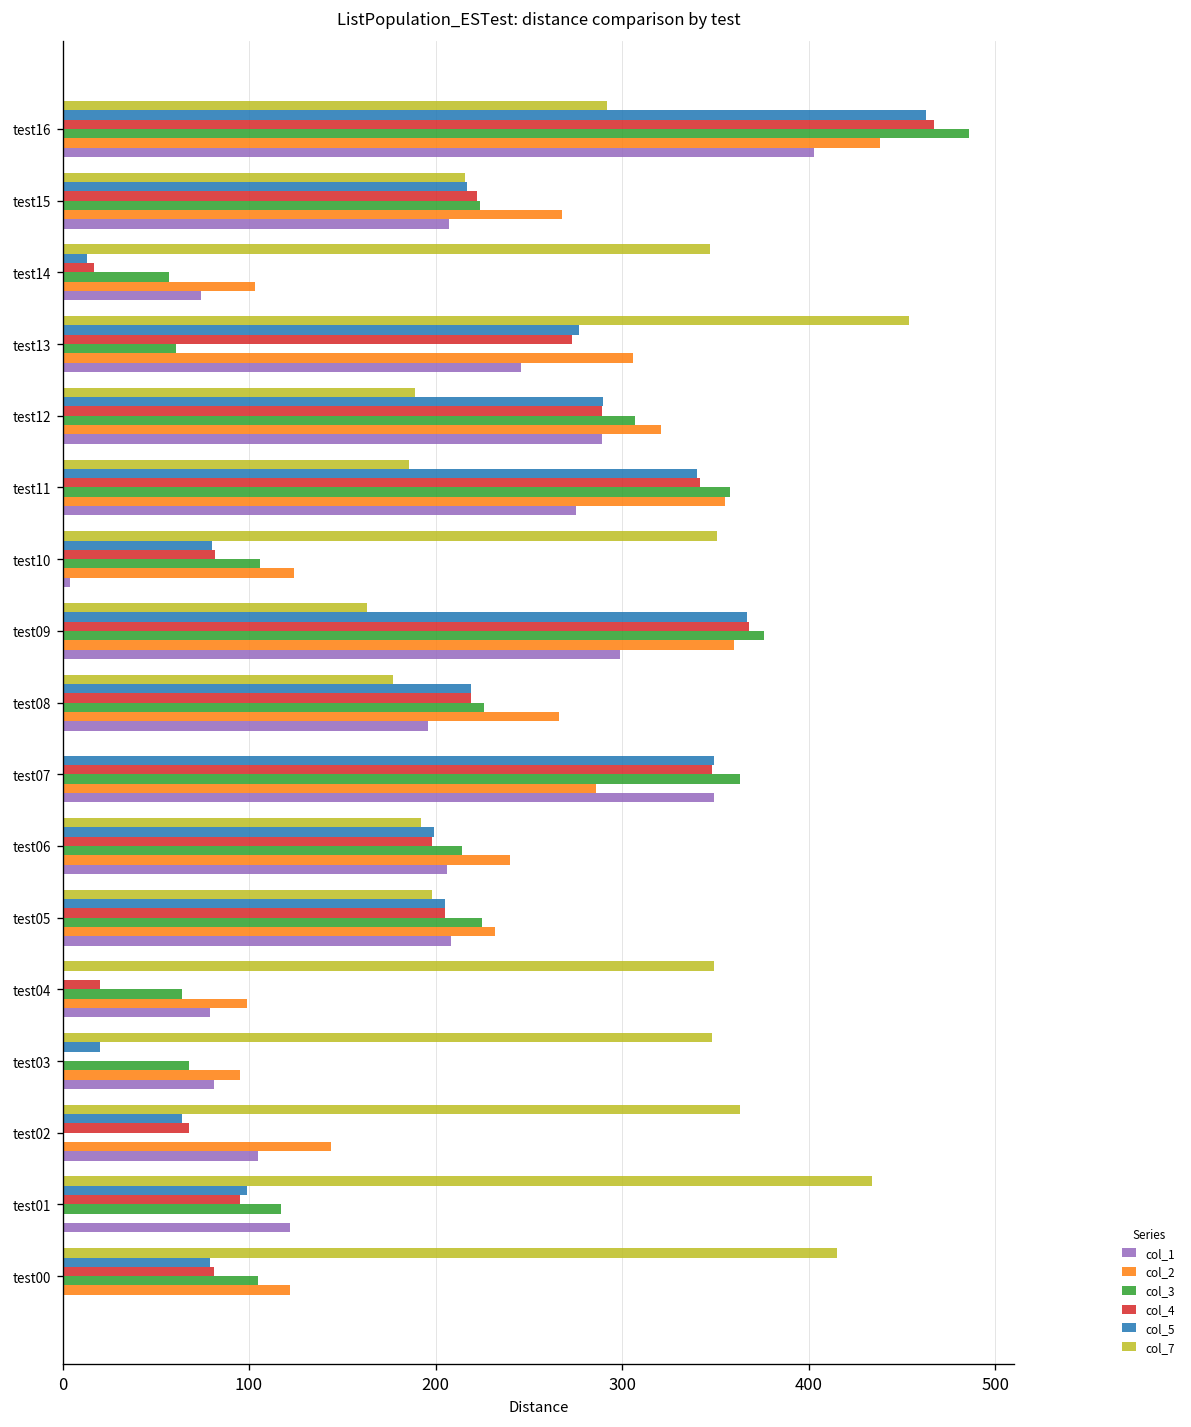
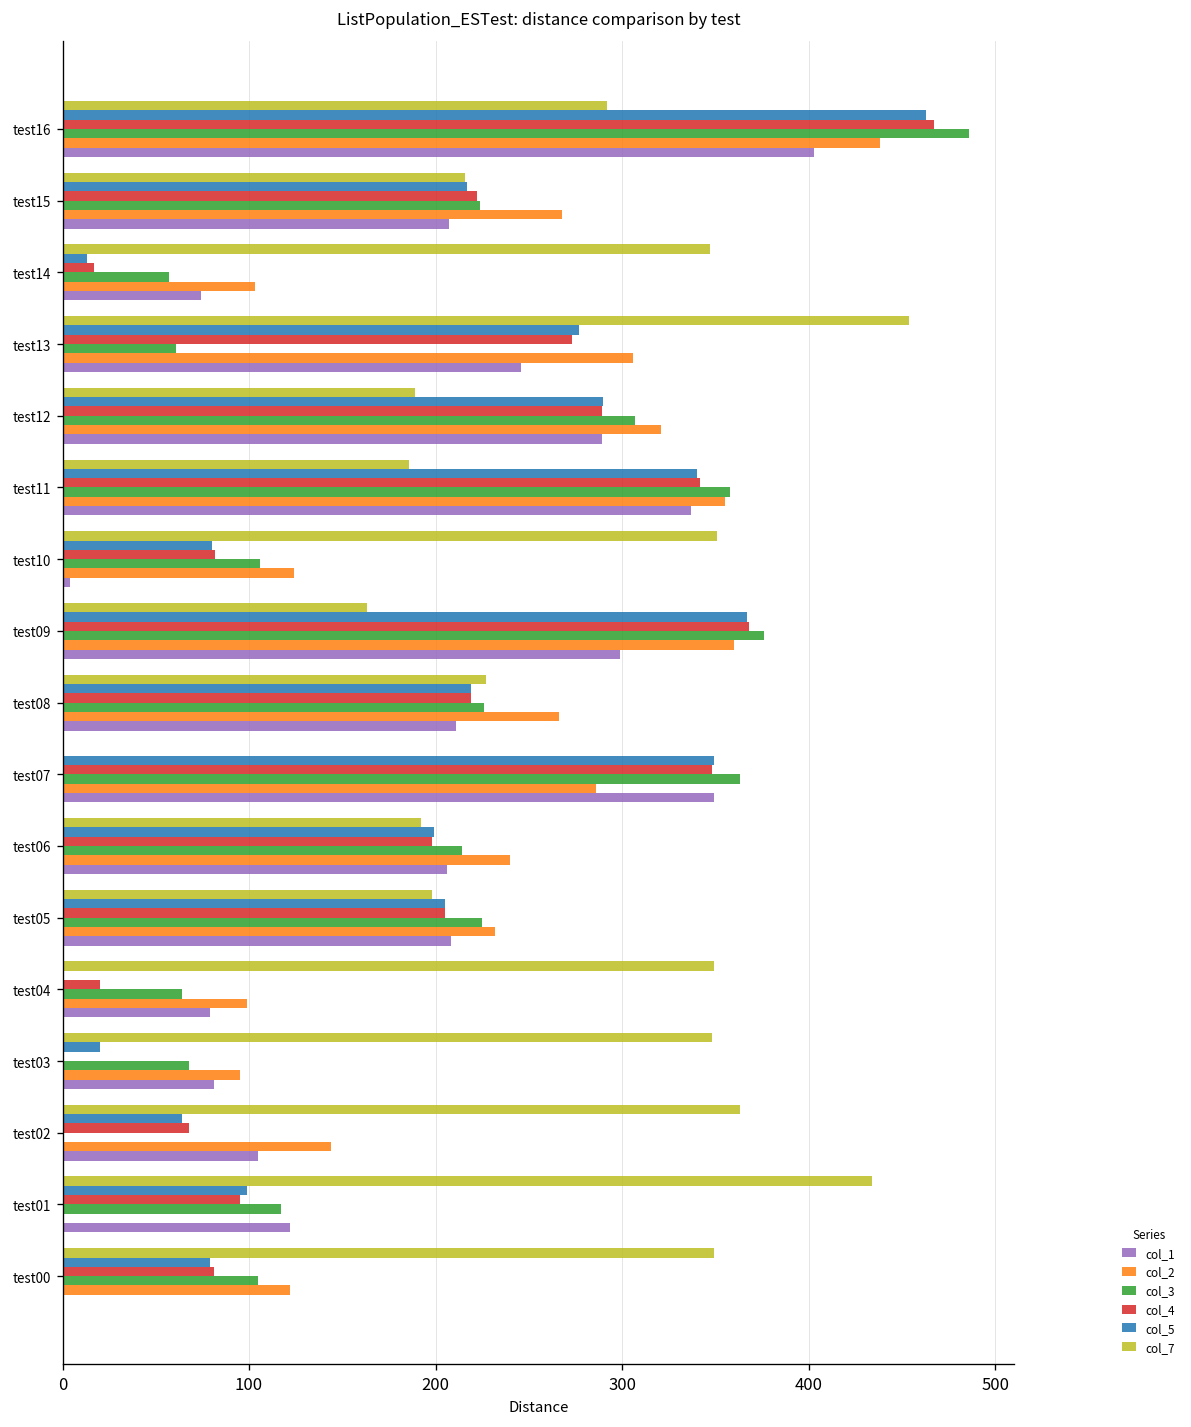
  {
    "col_1": {
      "test16": 403,
      "test15": 207,
      "test14": 74,
      "test13": 246,
      "test12": 289,
-     "test11": 275,
+     "test11": 337,
      "test10": 4,
      "test09": 299,
-     "test08": 196,
+     "test08": 211,
      "test07": 349,
      "test06": 206,
      "test05": 208,
      "test04": 79,
      "test03": 81,
      "test02": 105,
      "test01": 122,
      "test00": 0
    },
    "col_2": {
      "test16": 438,
      "test15": 268,
      "test14": 103,
      "test13": 306,
      "test12": 321,
      "test11": 355,
      "test10": 124,
      "test09": 360,
      "test08": 266,
      "test07": 286,
      "test06": 240,
      "test05": 232,
      "test04": 99,
      "test03": 95,
      "test02": 144,
      "test01": 0,
      "test00": 122
    },
    "col_3": {
      "test16": 486,
      "test15": 224,
      "test14": 57,
      "test13": 61,
      "test12": 307,
      "test11": 358,
      "test10": 106,
      "test09": 376,
      "test08": 226,
      "test07": 363,
      "test06": 214,
      "test05": 225,
      "test04": 64,
      "test03": 68,
      "test02": 0,
      "test01": 117,
      "test00": 105
    },
    "col_4": {
      "test16": 467,
      "test15": 222,
      "test14": 17,
      "test13": 273,
      "test12": 289,
      "test11": 342,
      "test10": 82,
      "test09": 368,
      "test08": 219,
      "test07": 348,
      "test06": 198,
      "test05": 205,
      "test04": 20,
      "test03": 0,
      "test02": 68,
      "test01": 95,
      "test00": 81
    },
    "col_5": {
      "test16": 463,
      "test15": 217,
      "test14": 13,
      "test13": 277,
      "test12": 290,
      "test11": 340,
      "test10": 80,
      "test09": 367,
      "test08": 219,
      "test07": 349,
      "test06": 199,
      "test05": 205,
      "test04": 0,
      "test03": 20,
      "test02": 64,
      "test01": 99,
      "test00": 79
    },
    "col_7": {
      "test16": 292,
      "test15": 216,
      "test14": 347,
      "test13": 454,
      "test12": 189,
      "test11": 186,
      "test10": 351,
      "test09": 163,
-     "test08": 177,
+     "test08": 227,
      "test07": 0,
      "test06": 192,
      "test05": 198,
      "test04": 349,
      "test03": 348,
      "test02": 363,
      "test01": 434,
-     "test00": 415
+     "test00": 349
    }
  }
